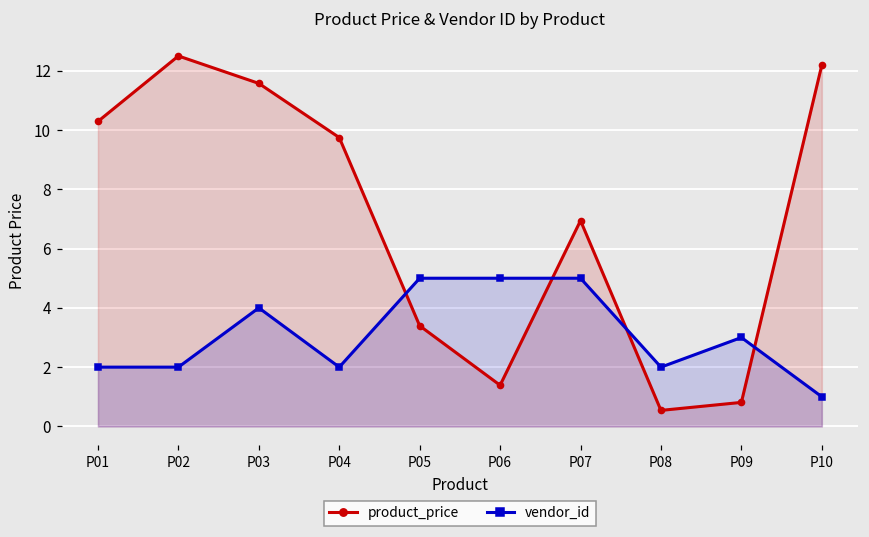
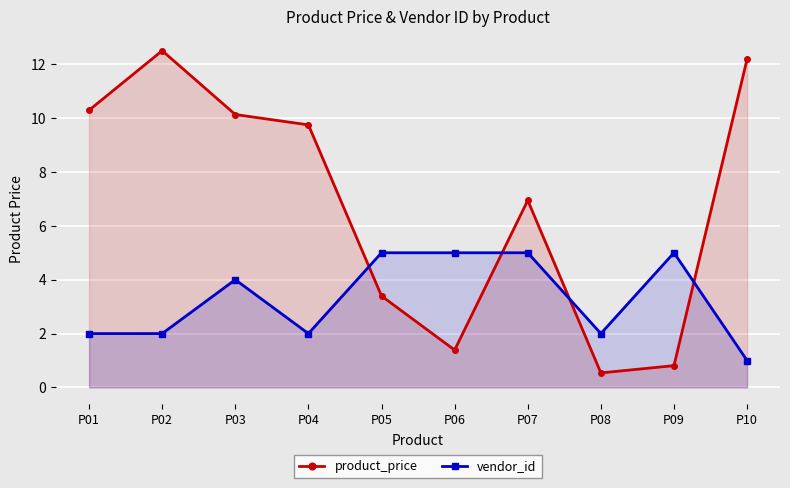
  {
    "product_price": {
      "P01": 10.3,
      "P02": 12.5,
-     "P03": 11.6,
+     "P03": 10.1,
      "P04": 9.7,
      "P05": 3.4,
      "P06": 1.4,
      "P07": 6.9,
      "P08": 0.5,
      "P09": 0.8,
      "P10": 12.2
    },
    "vendor_id": {
      "P01": 2,
      "P02": 2,
      "P03": 4,
      "P04": 2,
      "P05": 5,
      "P06": 5,
      "P07": 5,
      "P08": 2,
-     "P09": 3,
+     "P09": 5,
      "P10": 1
    }
  }
